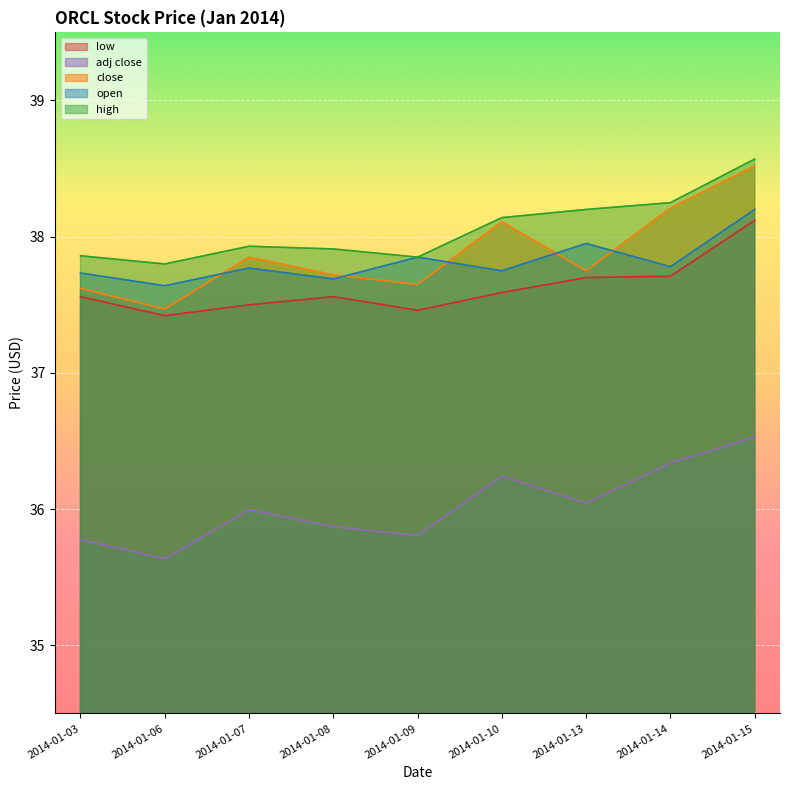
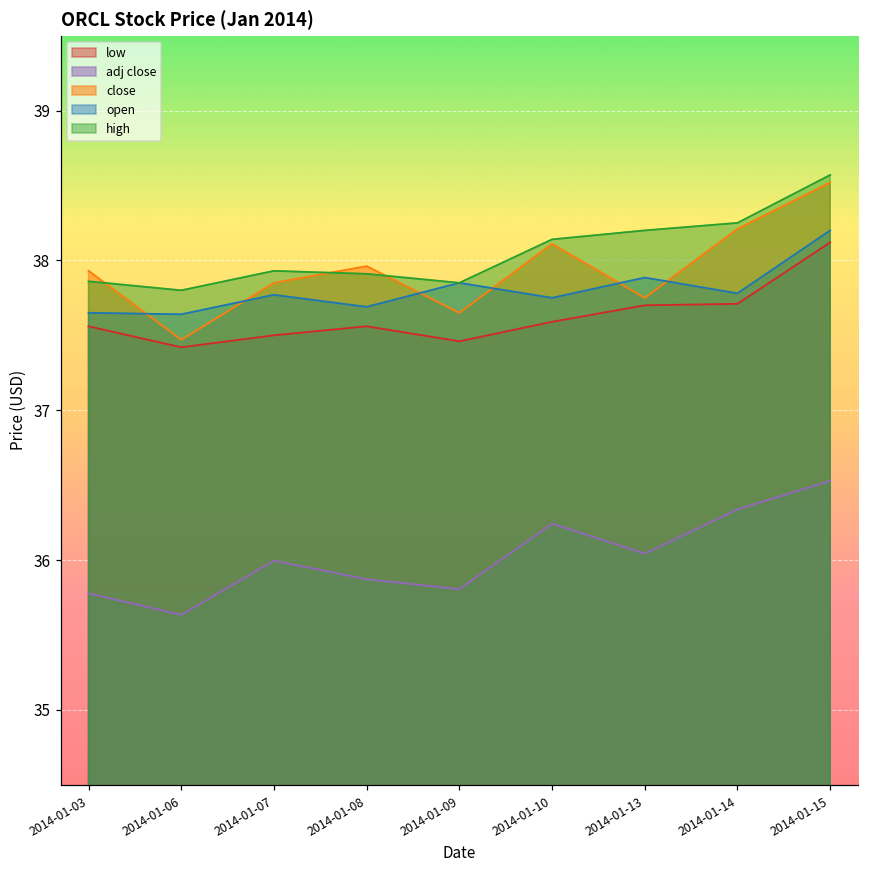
  {
    "low": {
      "2014-01-03": 37.56,
      "2014-01-06": 37.42,
      "2014-01-07": 37.50,
      "2014-01-08": 37.56,
      "2014-01-09": 37.46,
      "2014-01-10": 37.59,
      "2014-01-13": 37.70,
      "2014-01-14": 37.71,
      "2014-01-15": 38.12
    },
    "adj close": {
      "2014-01-03": 35.78,
      "2014-01-06": 35.63,
      "2014-01-07": 36.00,
      "2014-01-08": 35.87,
      "2014-01-09": 35.81,
      "2014-01-10": 36.24,
      "2014-01-13": 36.04,
      "2014-01-14": 36.34,
      "2014-01-15": 36.53
    },
    "close": {
-     "2014-01-03": 37.62,
+     "2014-01-03": 37.93,
      "2014-01-06": 37.47,
      "2014-01-07": 37.85,
-     "2014-01-08": 37.72,
+     "2014-01-08": 37.96,
      "2014-01-09": 37.65,
      "2014-01-10": 38.11,
      "2014-01-13": 37.75,
      "2014-01-14": 38.21,
      "2014-01-15": 38.52
    },
    "open": {
-     "2014-01-03": 37.73,
+     "2014-01-03": 37.65,
      "2014-01-06": 37.64,
      "2014-01-07": 37.77,
      "2014-01-08": 37.69,
      "2014-01-10": 37.75,
-     "2014-01-13": 37.95,
+     "2014-01-13": 37.89,
      "2014-01-14": 37.78,
      "2014-01-15": 38.20
    },
    "high": {
      "2014-01-03": 37.86,
      "2014-01-06": 37.80,
      "2014-01-07": 37.93,
      "2014-01-08": 37.91,
      "2014-01-10": 38.14,
      "2014-01-13": 38.20,
      "2014-01-14": 38.25,
      "2014-01-15": 38.57
    }
  }
